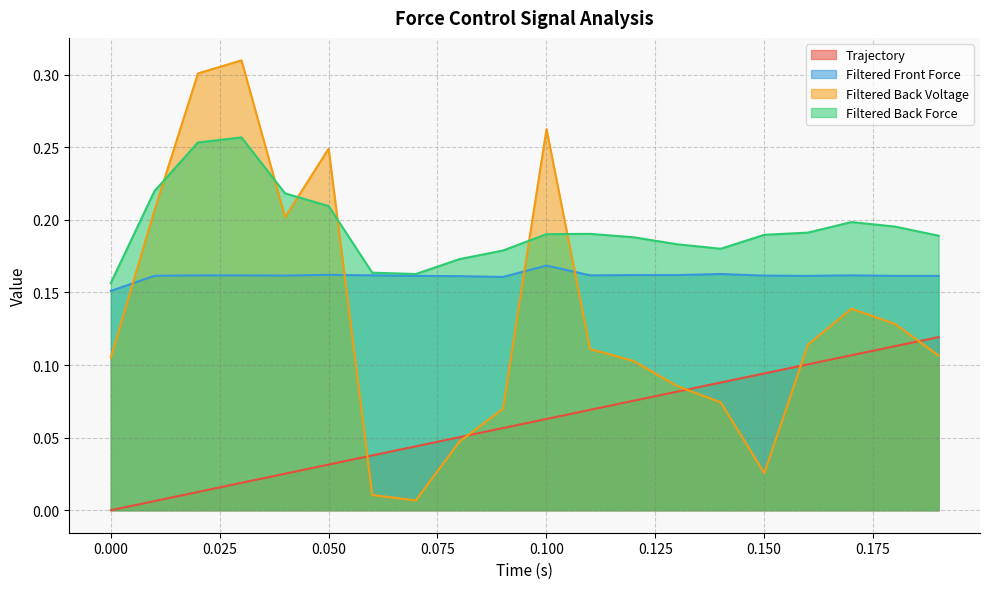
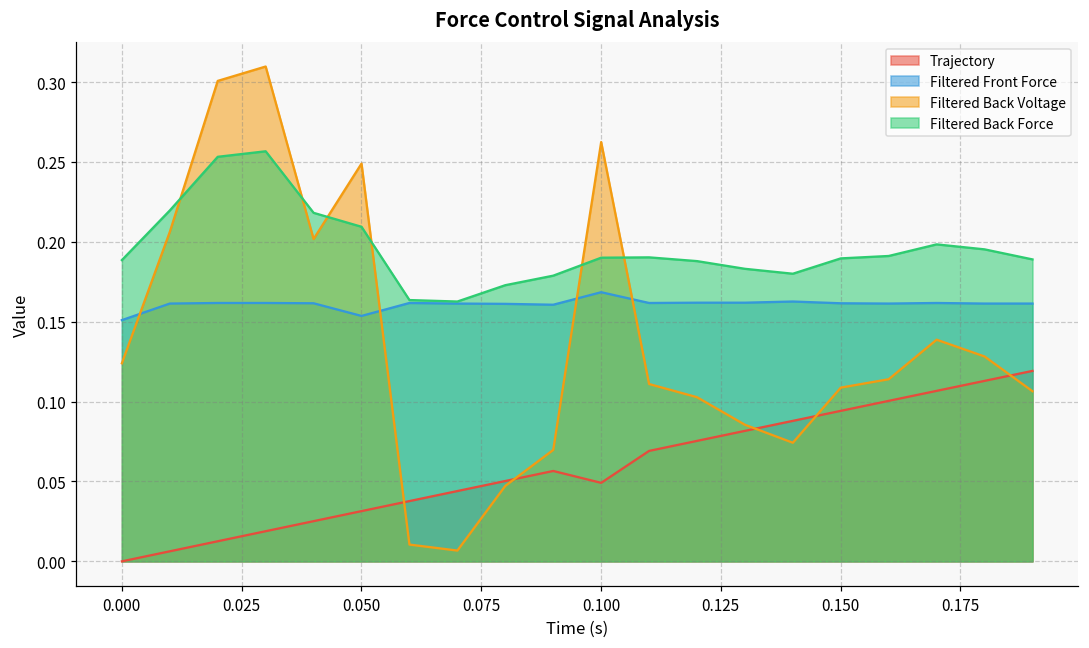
  {
    "Trajectory": {
      "0.000": 0.000,
      "0.050": 0.031,
-     "0.100": 0.063,
+     "0.100": 0.049,
      "0.150": 0.094
    },
    "Filtered Front Force": {
      "0.000": 0.151,
-     "0.050": 0.162,
+     "0.050": 0.154,
      "0.100": 0.168,
      "0.150": 0.162
    },
    "Filtered Back Voltage": {
-     "0.000": 0.105,
+     "0.000": 0.124,
      "0.050": 0.249,
      "0.100": 0.262,
-     "0.150": 0.026
+     "0.150": 0.109
    },
    "Filtered Back Force": {
-     "0.000": 0.156,
+     "0.000": 0.189,
      "0.050": 0.209,
      "0.100": 0.190,
      "0.150": 0.190
    }
  }
